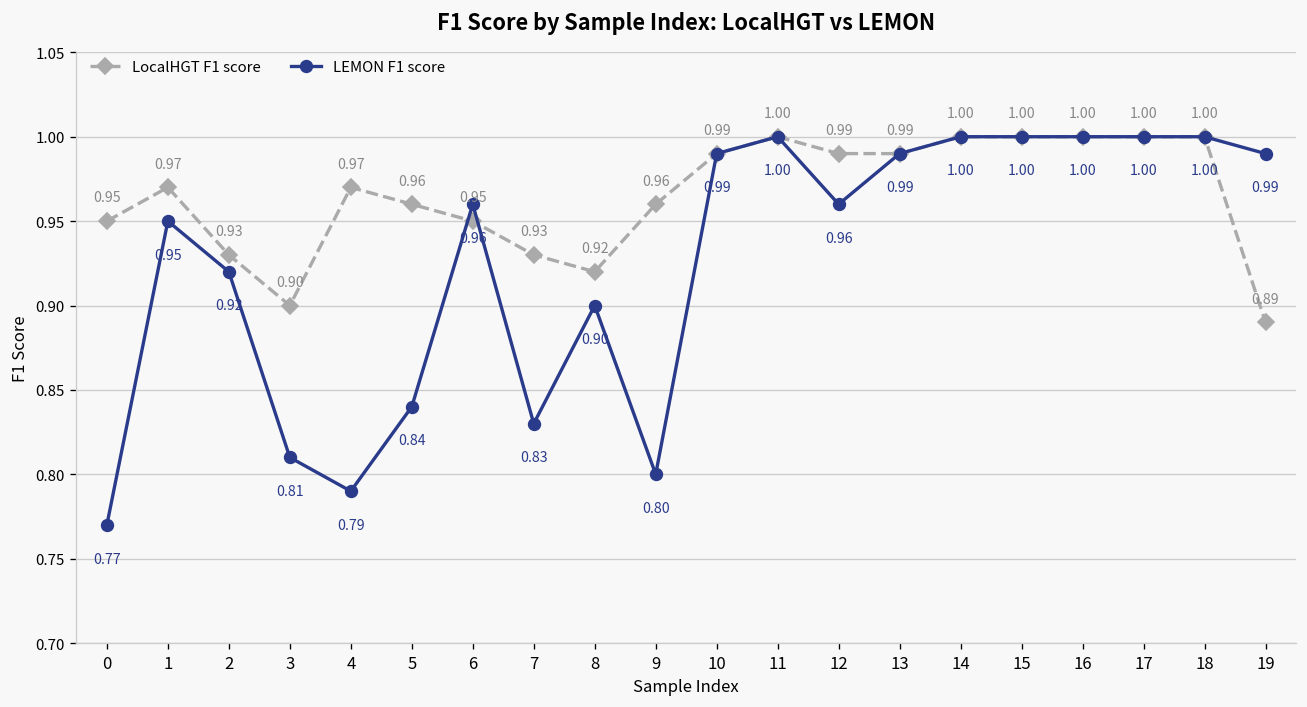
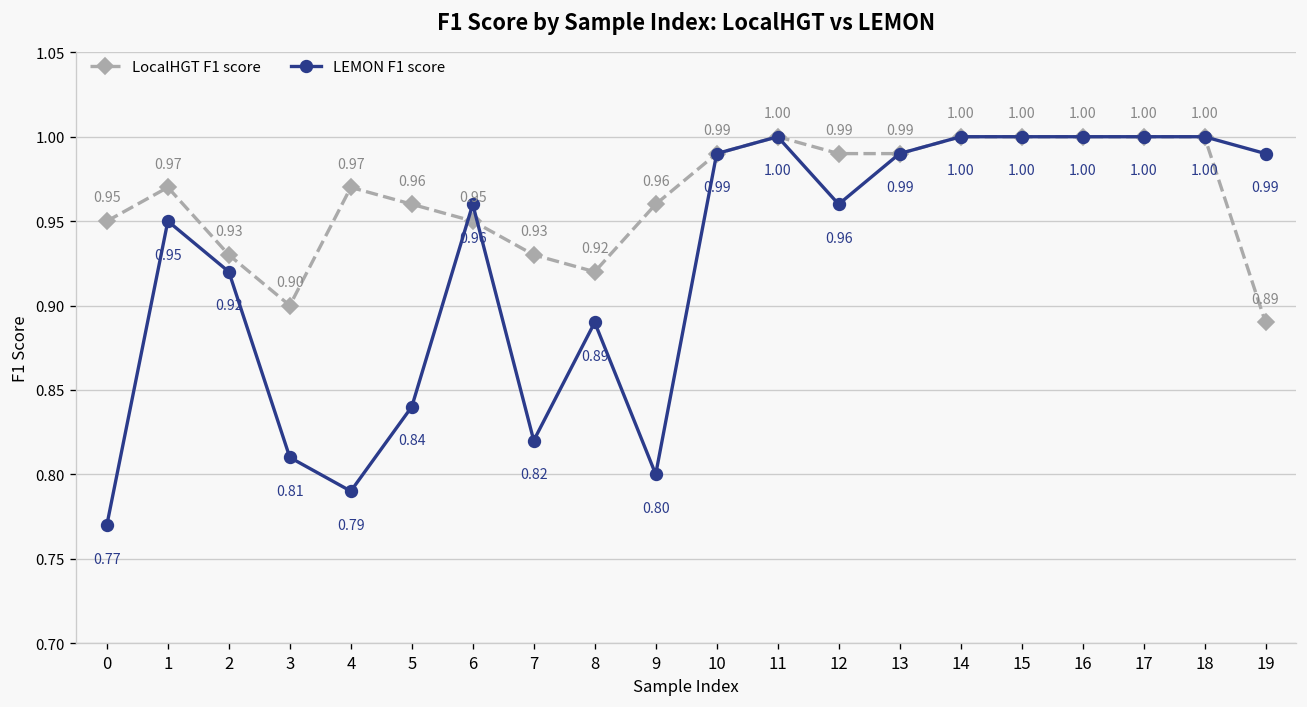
  {
    "LocalHGT F1 score": {
      "0": 0.95,
      "1": 0.97,
      "2": 0.93,
      "3": 0.90,
      "4": 0.97,
      "5": 0.96,
      "7": 0.93,
      "8": 0.92,
      "9": 0.96,
      "12": 0.99,
      "19": 0.89
    },
    "LEMON F1 score": {
      "0": 0.77,
      "1": 0.95,
      "2": 0.92,
      "3": 0.81,
      "4": 0.79,
      "5": 0.84,
      "6": 0.96,
-     "7": 0.83,
-     "8": 0.90,
+     "7": 0.82,
+     "8": 0.89,
      "9": 0.80,
      "12": 0.96,
      "19": 0.99
    }
  }
